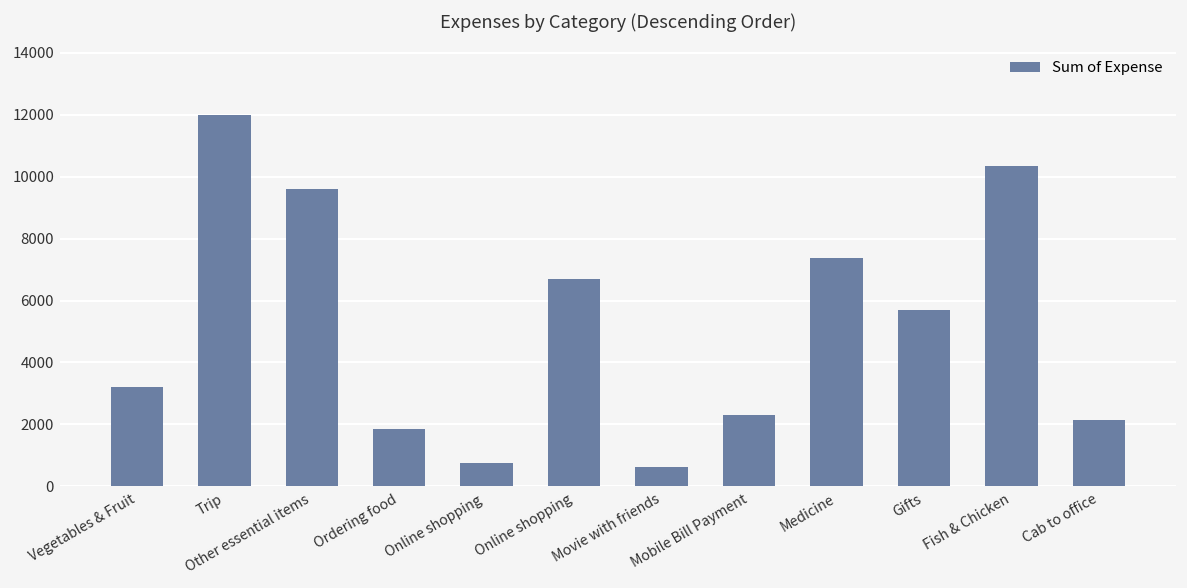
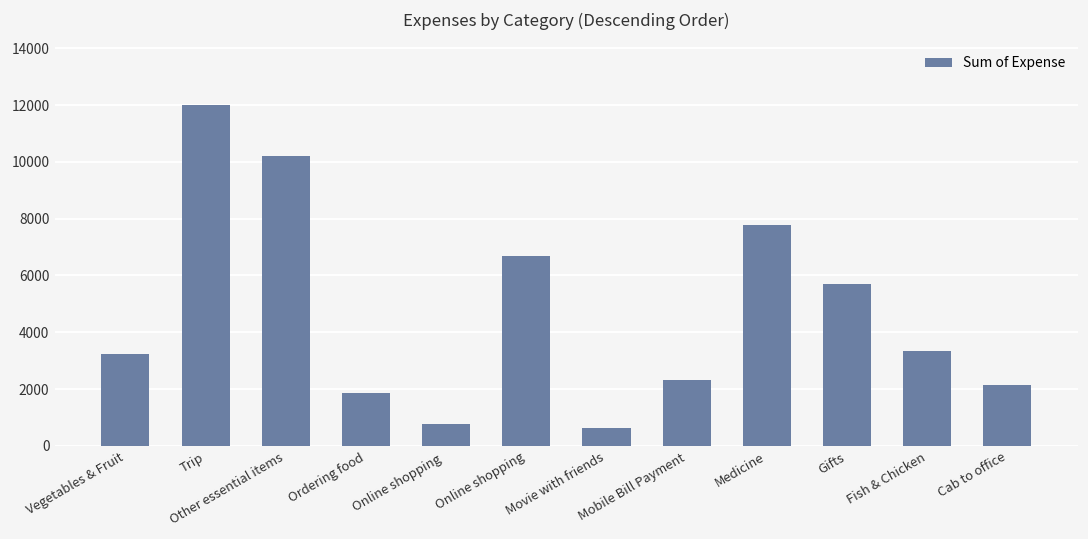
  {
    "Vegetables & Fruit": 3200,
    "Trip": 12000,
-   "Other essential items": 9600,
+   "Other essential items": 10200,
    "Ordering food": 1900,
    "Movie with friends": 600,
    "Mobile Bill Payment": 2300,
-   "Medicine": 7400,
+   "Medicine": 7800,
    "Gifts": 5700,
-   "Fish & Chicken": 10400,
+   "Fish & Chicken": 3300,
    "Cab to office": 2100
  }
